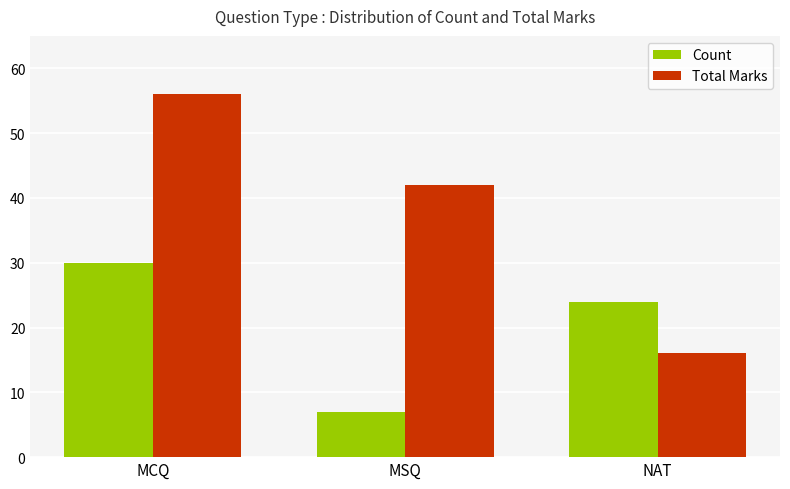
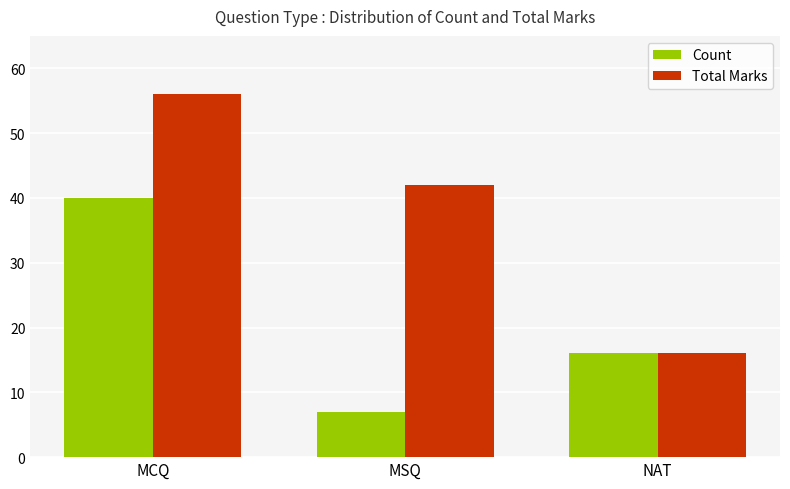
  {
    "Count": {
-     "MCQ": 30,
+     "MCQ": 40,
      "MSQ": 7,
-     "NAT": 24
+     "NAT": 16
    },
    "Total Marks": {
      "MCQ": 56,
      "MSQ": 42,
      "NAT": 16
    }
  }
